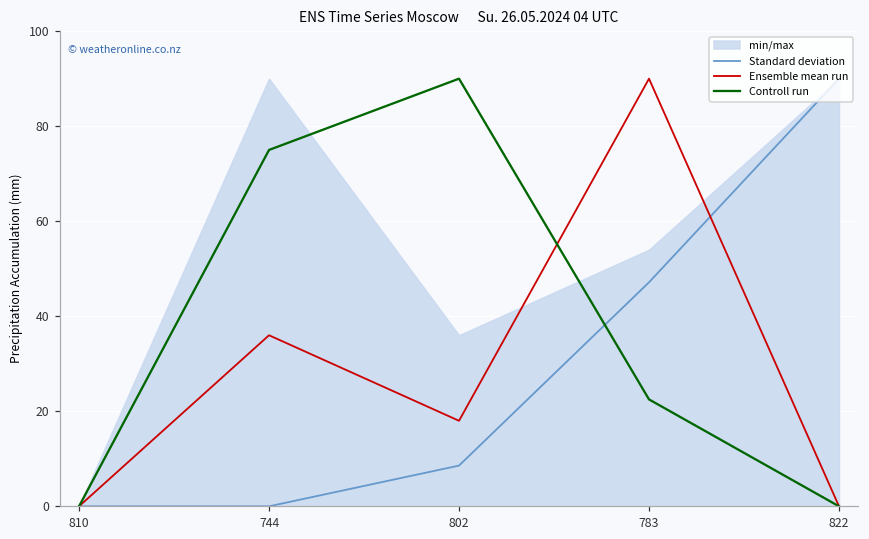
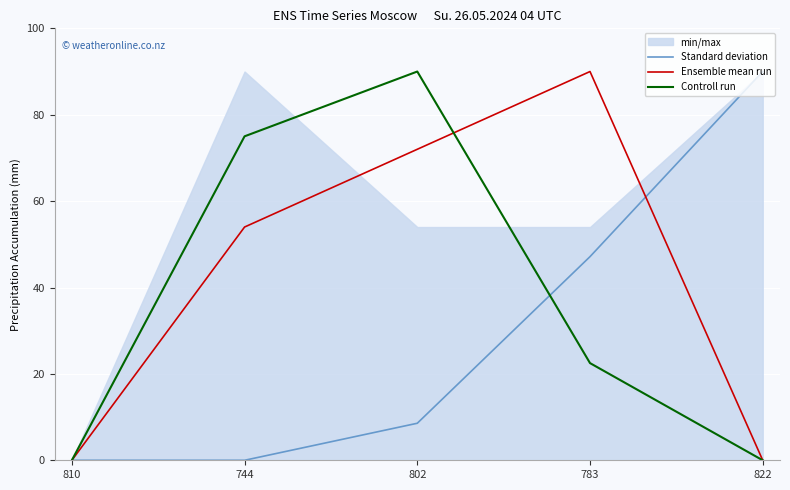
  {
    "Standard deviation": {
      "744": 0,
      "802": 9,
      "783": 47
    },
    "min/max": {
      "744": 90,
-     "802": 36,
+     "802": 54,
      "783": 54
    },
    "Ensemble mean run": {
-     "744": 36,
-     "802": 18,
+     "744": 54,
+     "802": 72,
      "783": 90
    },
    "Controll run": {
      "744": 75,
      "802": 90,
      "783": 22
    }
  }
